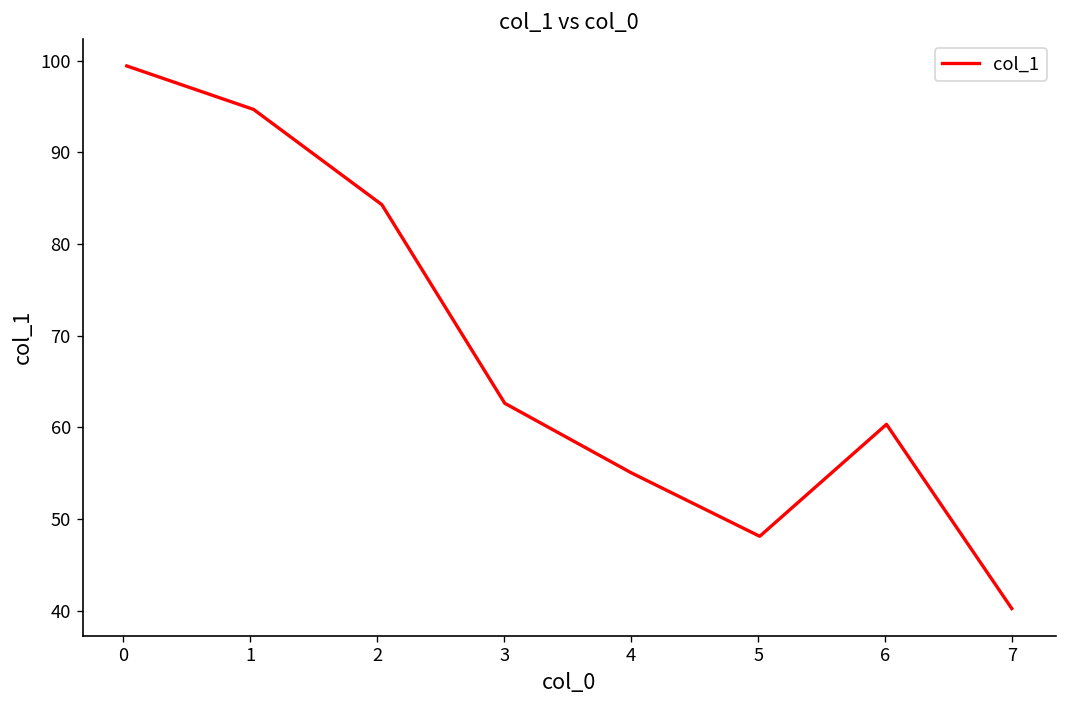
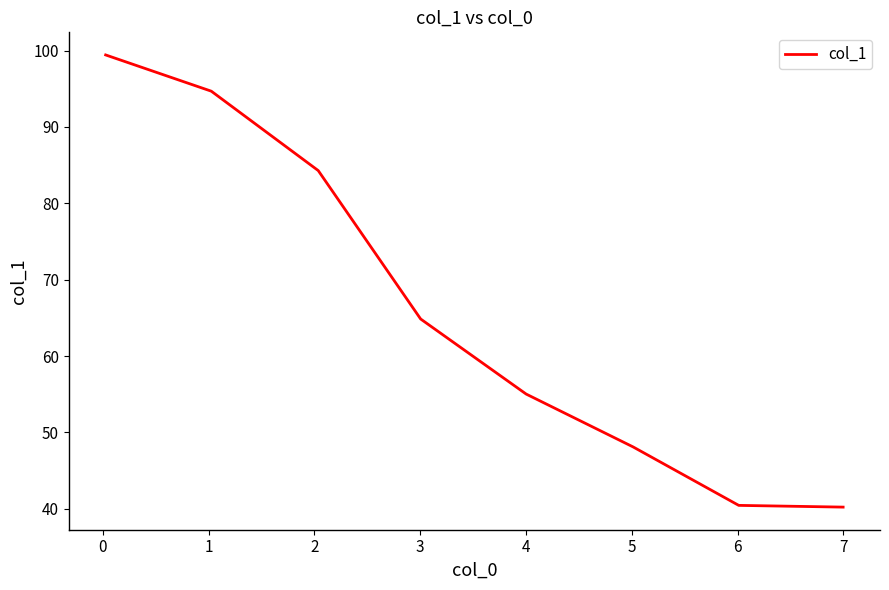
  {
-   "3": 63,
+   "3": 65,
    "4": 55,
    "5": 48,
-   "6": 60,
+   "6": 40,
    "7": 40
  }
